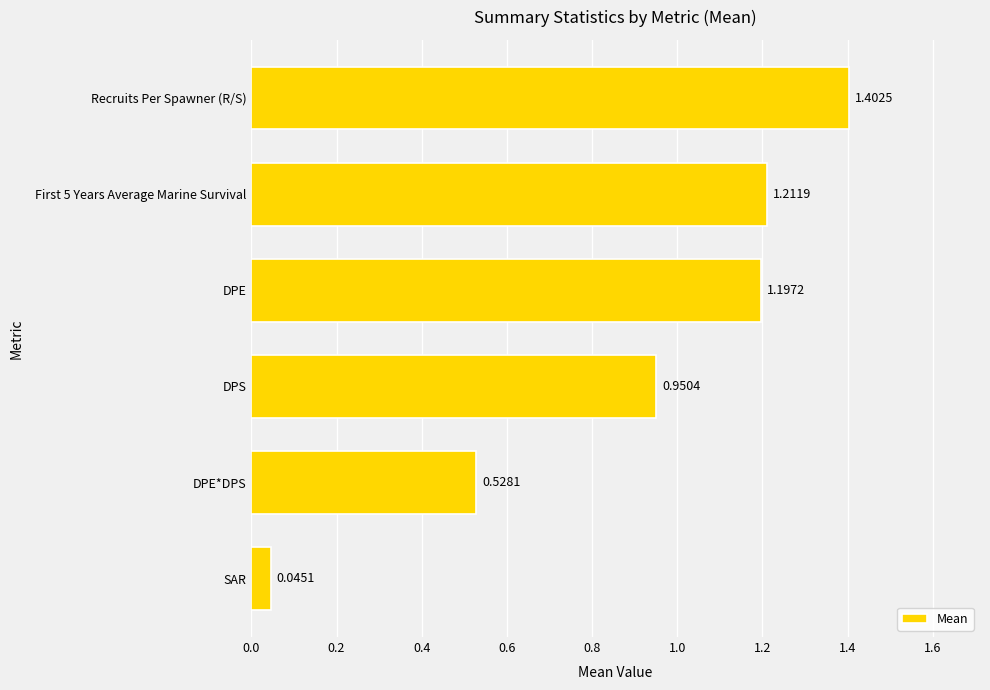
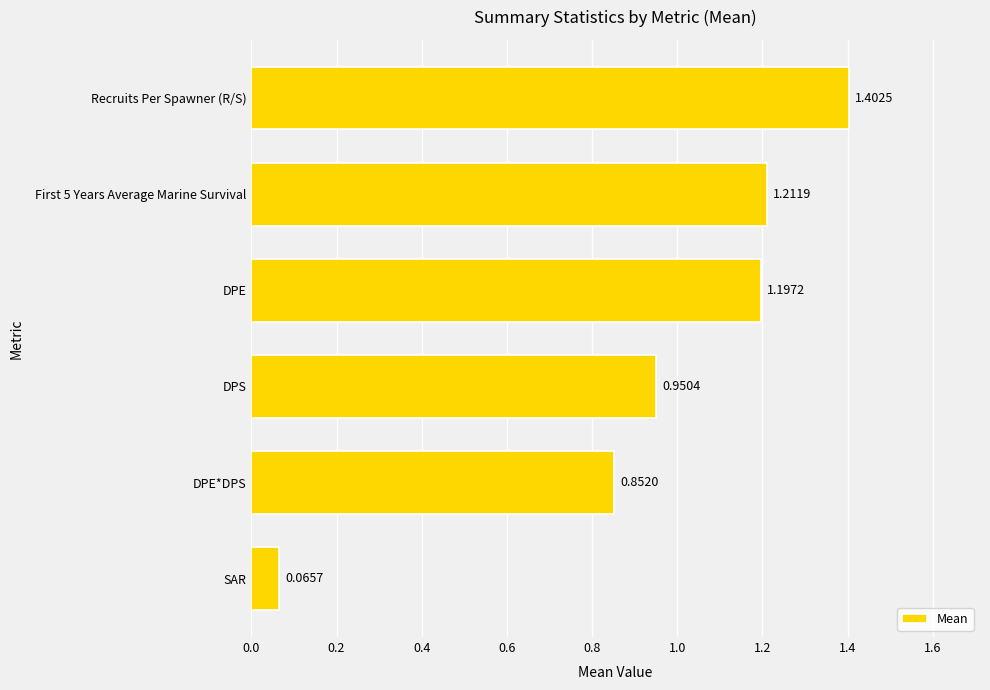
  {
    "Recruits Per Spawner (R/S)": 1.4025,
    "First 5 Years Average Marine Survival": 1.2119,
    "DPE": 1.1972,
    "DPS": 0.9504,
-   "DPE*DPS": 0.5281,
-   "SAR": 0.0451
+   "DPE*DPS": 0.8520,
+   "SAR": 0.0657
  }
